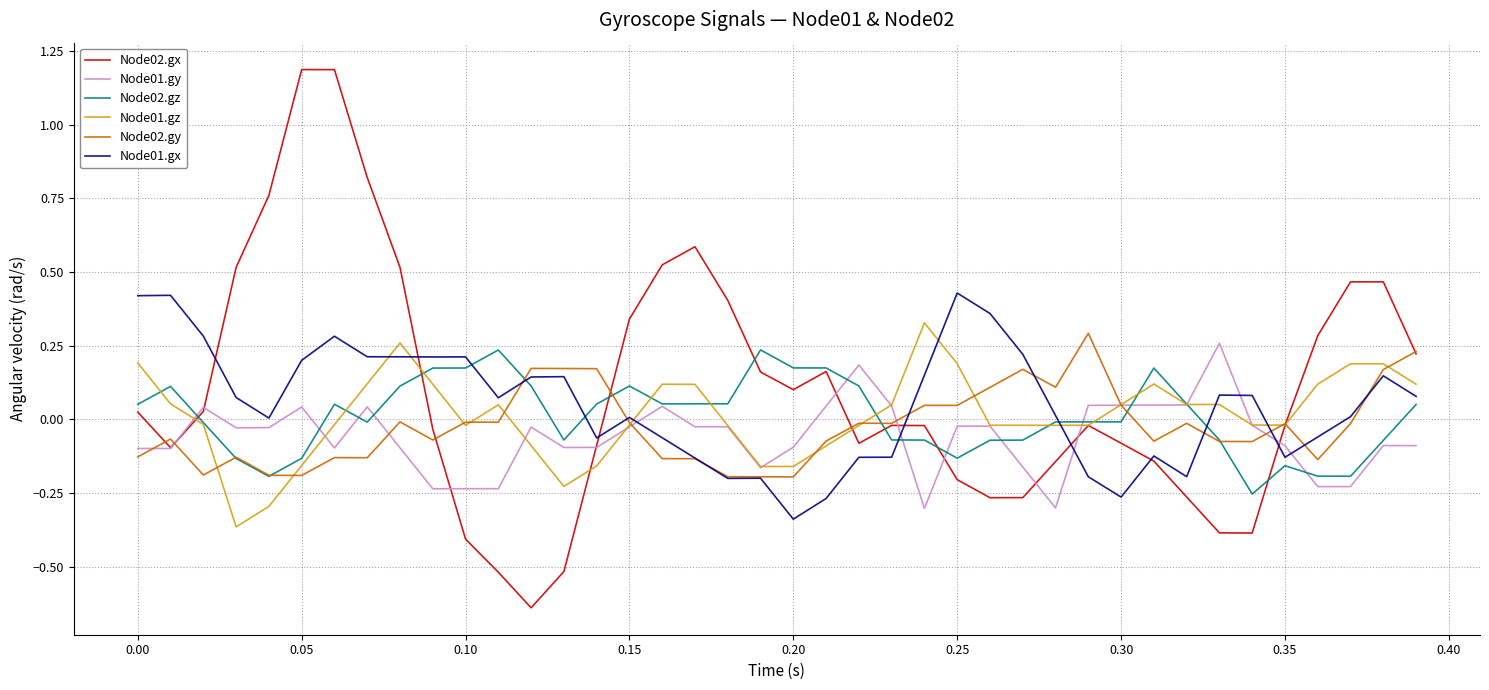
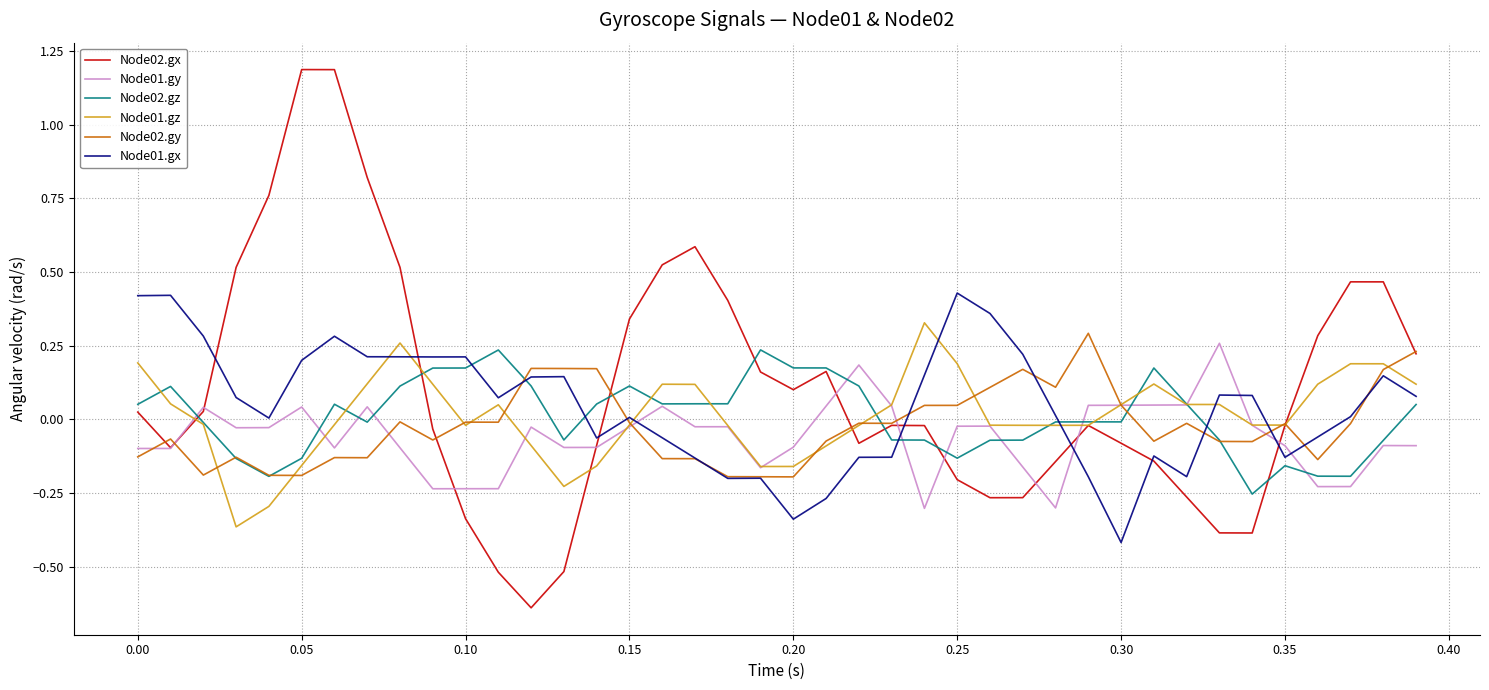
  {
    "Node02.gx": {
      "0.00": 0.02,
      "0.05": 1.19,
-     "0.10": -0.41,
+     "0.10": -0.34,
      "0.15": 0.34,
      "0.20": 0.10,
      "0.25": -0.20,
      "0.30": -0.08
    },
    "Node01.gy": {
      "0.00": -0.10,
      "0.05": 0.04,
      "0.10": -0.24,
      "0.20": -0.09,
      "0.25": -0.02,
      "0.35": -0.09
    },
    "Node02.gz": {
      "0.00": 0.05,
      "0.05": -0.13,
      "0.10": 0.17,
      "0.15": 0.11,
      "0.20": 0.17,
      "0.25": -0.13,
      "0.30": -0.01,
      "0.35": -0.16
    },
    "Node01.gz": {
      "0.00": 0.19,
      "0.05": -0.16,
      "0.10": -0.02,
      "0.20": -0.16,
      "0.25": 0.19
    },
    "Node02.gy": {
      "0.00": -0.13,
      "0.05": -0.19,
      "0.10": -0.01,
      "0.20": -0.20,
      "0.25": 0.05
    },
    "Node01.gx": {
      "0.00": 0.42,
      "0.05": 0.20,
      "0.10": 0.21,
      "0.15": 0.01,
      "0.20": -0.34,
      "0.25": 0.43,
-     "0.30": -0.26,
+     "0.30": -0.42,
      "0.35": -0.13
    }
  }
